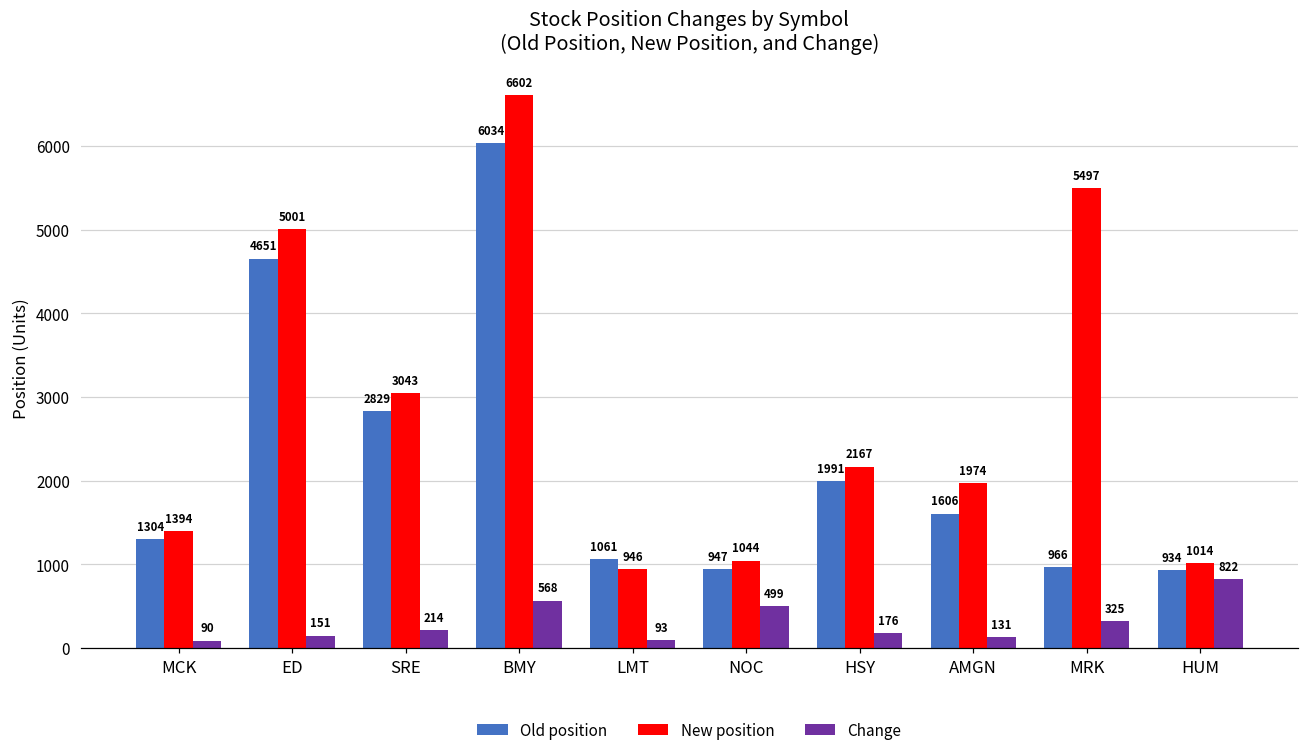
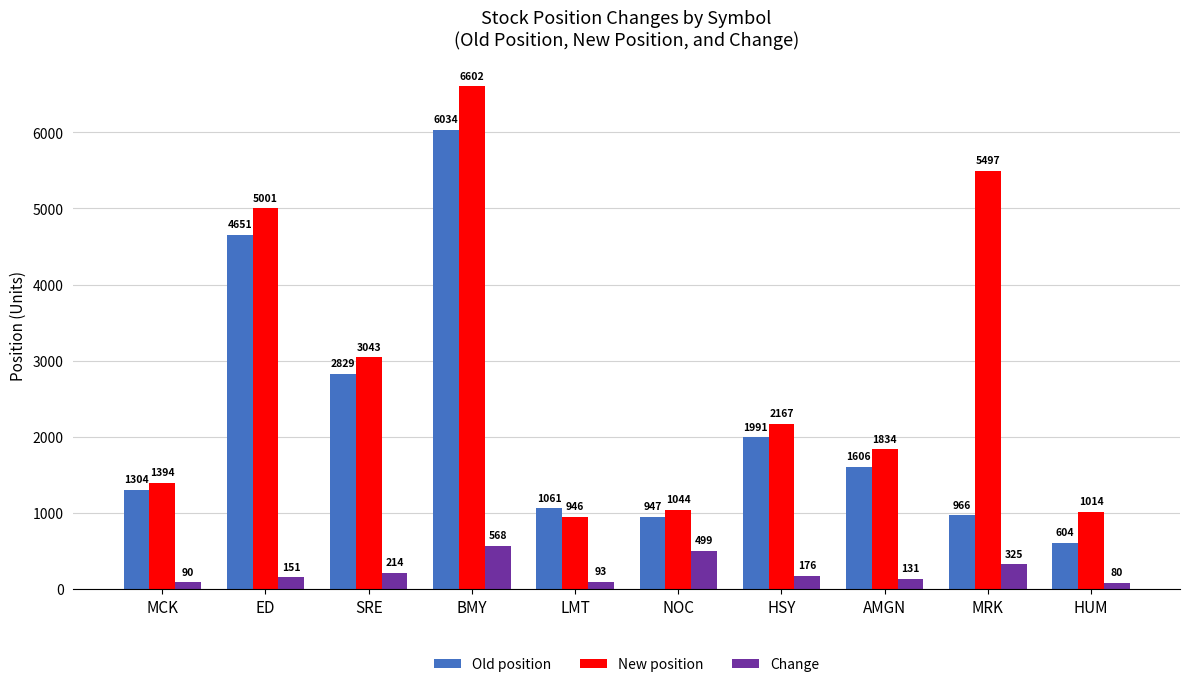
  {
    "Old position": {
      "MCK": 1304,
      "ED": 4651,
      "SRE": 2829,
      "BMY": 6034,
      "LMT": 1061,
      "NOC": 947,
      "HSY": 1991,
      "AMGN": 1606,
      "MRK": 966,
-     "HUM": 934
+     "HUM": 604
    },
    "New position": {
      "MCK": 1394,
      "ED": 5001,
      "SRE": 3043,
      "BMY": 6602,
      "LMT": 946,
      "NOC": 1044,
      "HSY": 2167,
-     "AMGN": 1974,
+     "AMGN": 1834,
      "MRK": 5497,
      "HUM": 1014
    },
    "Change": {
      "MCK": 90,
      "ED": 151,
      "SRE": 214,
      "BMY": 568,
      "LMT": 93,
      "NOC": 499,
      "HSY": 176,
      "AMGN": 131,
      "MRK": 325,
-     "HUM": 822
+     "HUM": 80
    }
  }
